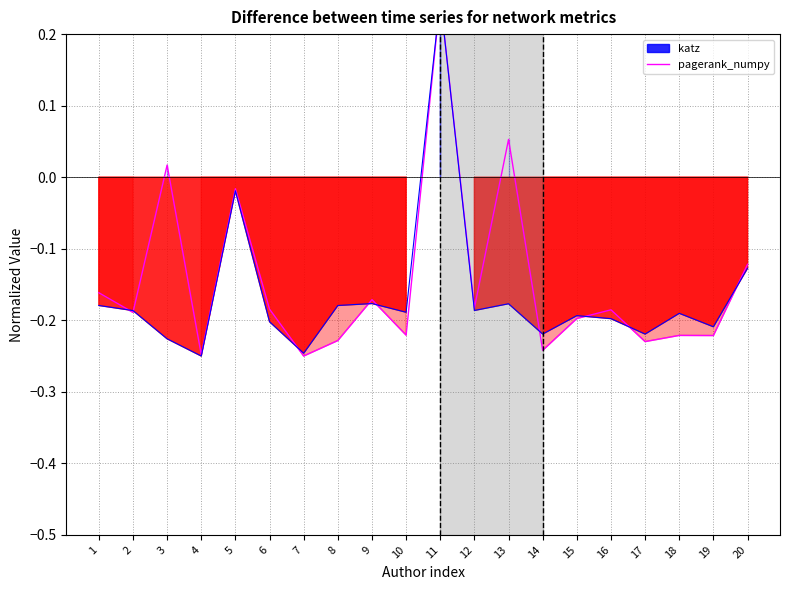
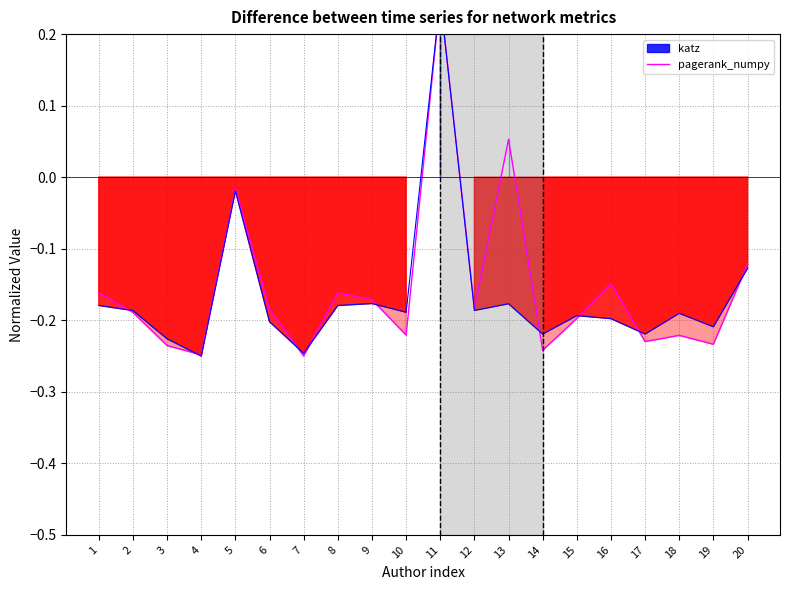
  {
    "pagerank_numpy": {
      "1": -0.16,
-     "3": 0.02,
+     "3": -0.24,
      "6": -0.18,
      "7": -0.25,
-     "8": -0.23,
+     "8": -0.16,
      "9": -0.17,
      "10": -0.22,
      "13": 0.05,
      "14": -0.24,
      "15": -0.20,
-     "16": -0.19,
+     "16": -0.15,
      "17": -0.23,
      "18": -0.22,
-     "19": -0.22,
+     "19": -0.23,
      "20": -0.12
    }
  }
